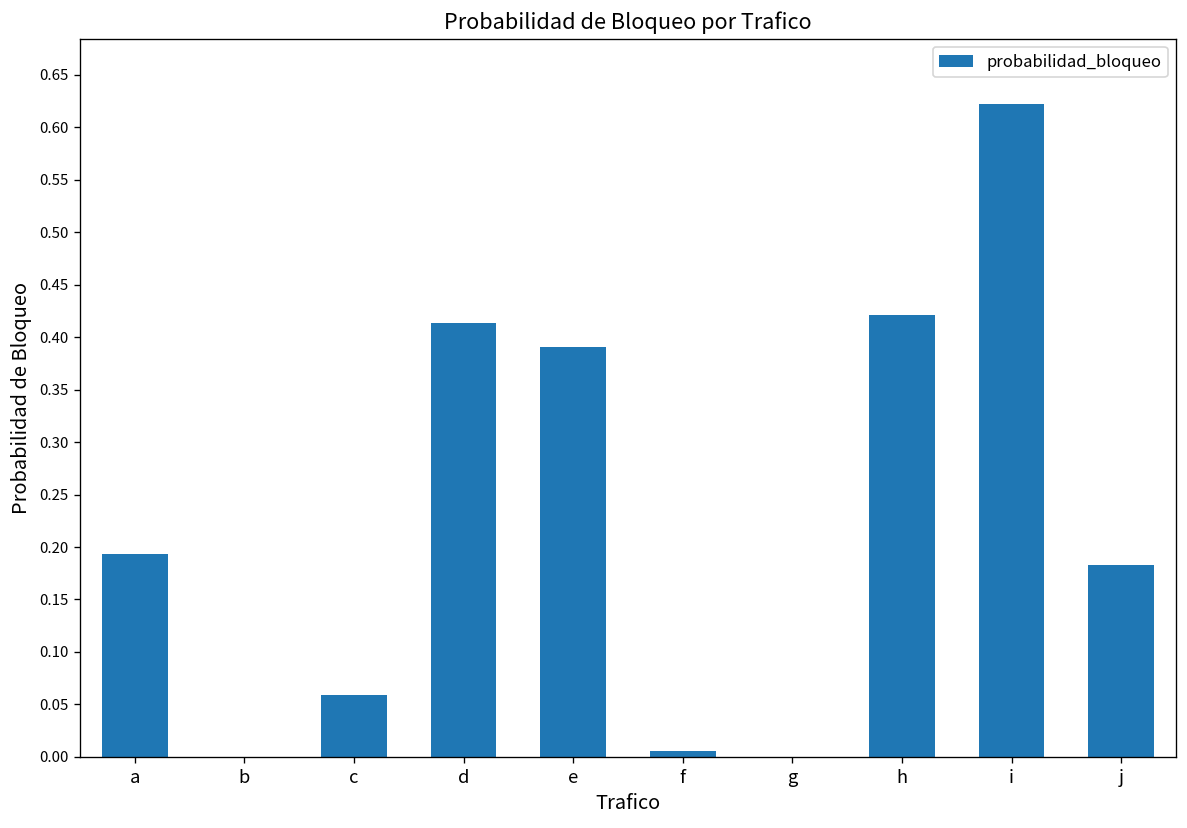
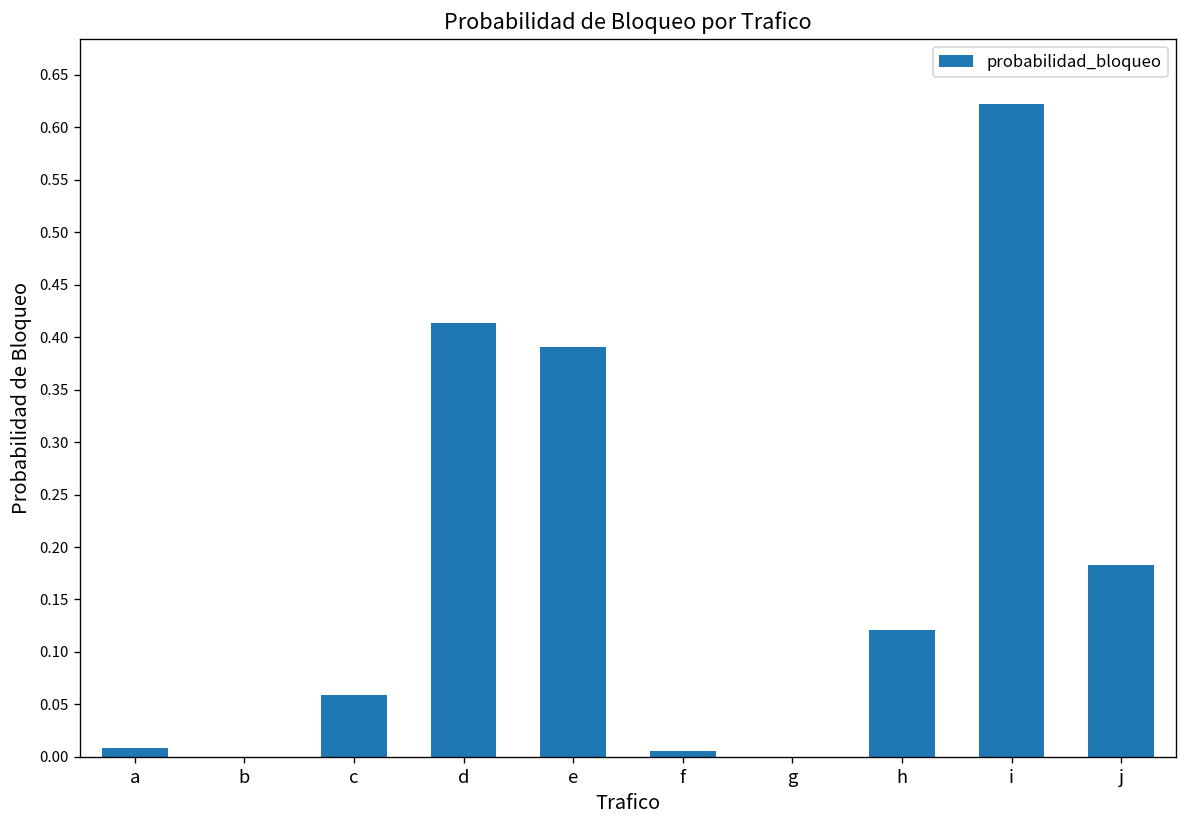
  {
-   "a": 0.19,
+   "a": 0.01,
    "c": 0.06,
    "d": 0.41,
    "e": 0.39,
    "f": 0.01,
-   "h": 0.42,
+   "h": 0.12,
    "i": 0.62,
    "j": 0.18
  }
